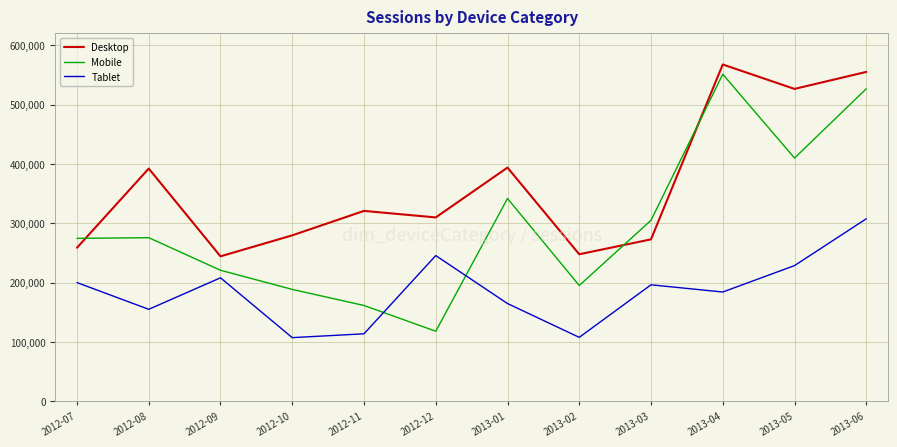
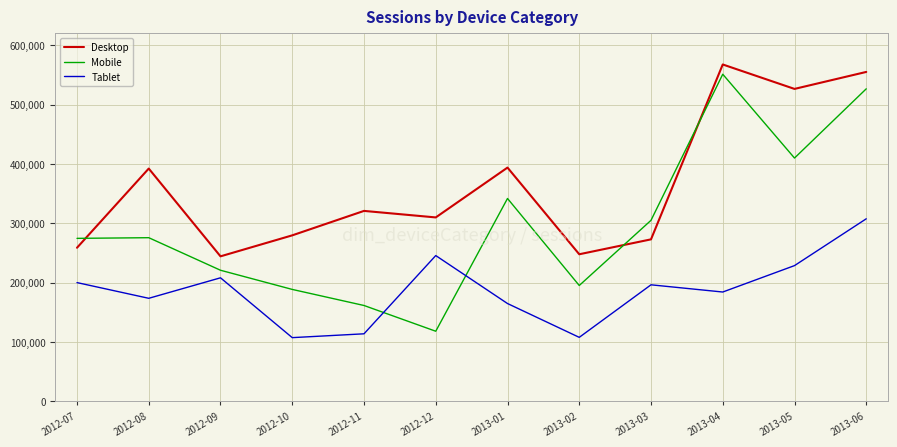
  {
    "Desktop": {
      "2012-07": "260,000",
      "2012-08": "390,000",
      "2012-09": "240,000",
      "2012-10": "280,000",
      "2012-11": "320,000",
      "2012-12": "310,000",
      "2013-01": "390,000",
      "2013-02": "250,000",
      "2013-03": "270,000",
      "2013-04": "570,000",
      "2013-05": "530,000",
      "2013-06": "550,000"
    },
    "Mobile": {
      "2012-07": "270,000",
      "2012-08": "280,000",
      "2012-09": "220,000",
      "2012-10": "190,000",
      "2012-11": "160,000",
      "2012-12": "120,000",
      "2013-01": "340,000",
      "2013-02": "190,000",
      "2013-03": "300,000",
      "2013-04": "550,000",
      "2013-05": "410,000",
      "2013-06": "530,000"
    },
    "Tablet": {
      "2012-07": "200,000",
-     "2012-08": "150,000",
+     "2012-08": "170,000",
      "2012-09": "210,000",
      "2012-10": "110,000",
      "2012-11": "110,000",
      "2012-12": "250,000",
      "2013-01": "160,000",
      "2013-02": "110,000",
      "2013-03": "200,000",
      "2013-04": "180,000",
      "2013-05": "230,000",
      "2013-06": "310,000"
    }
  }
